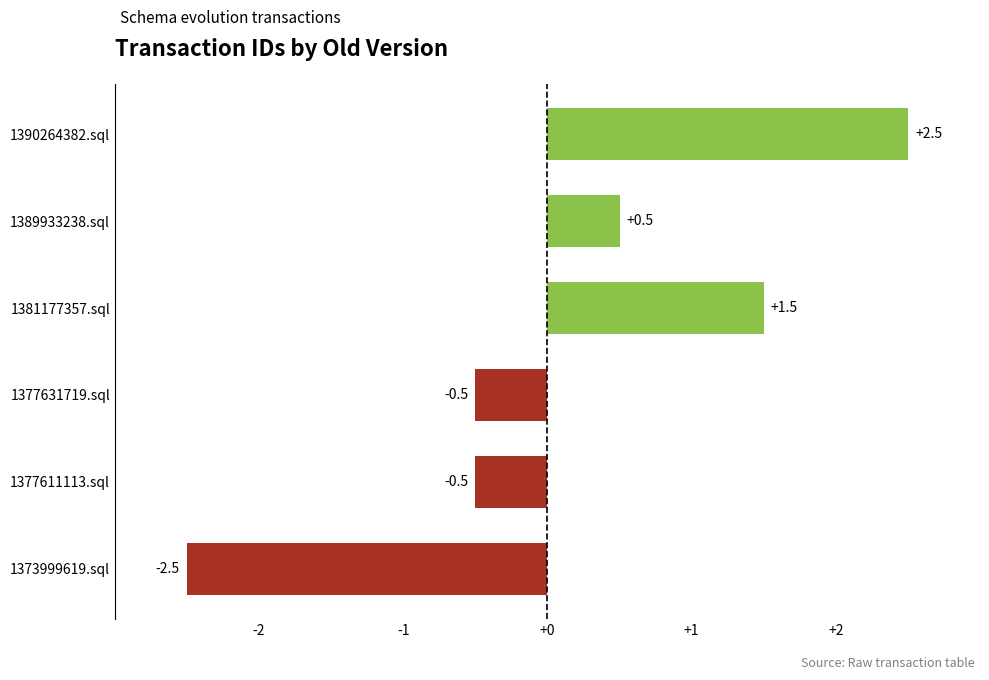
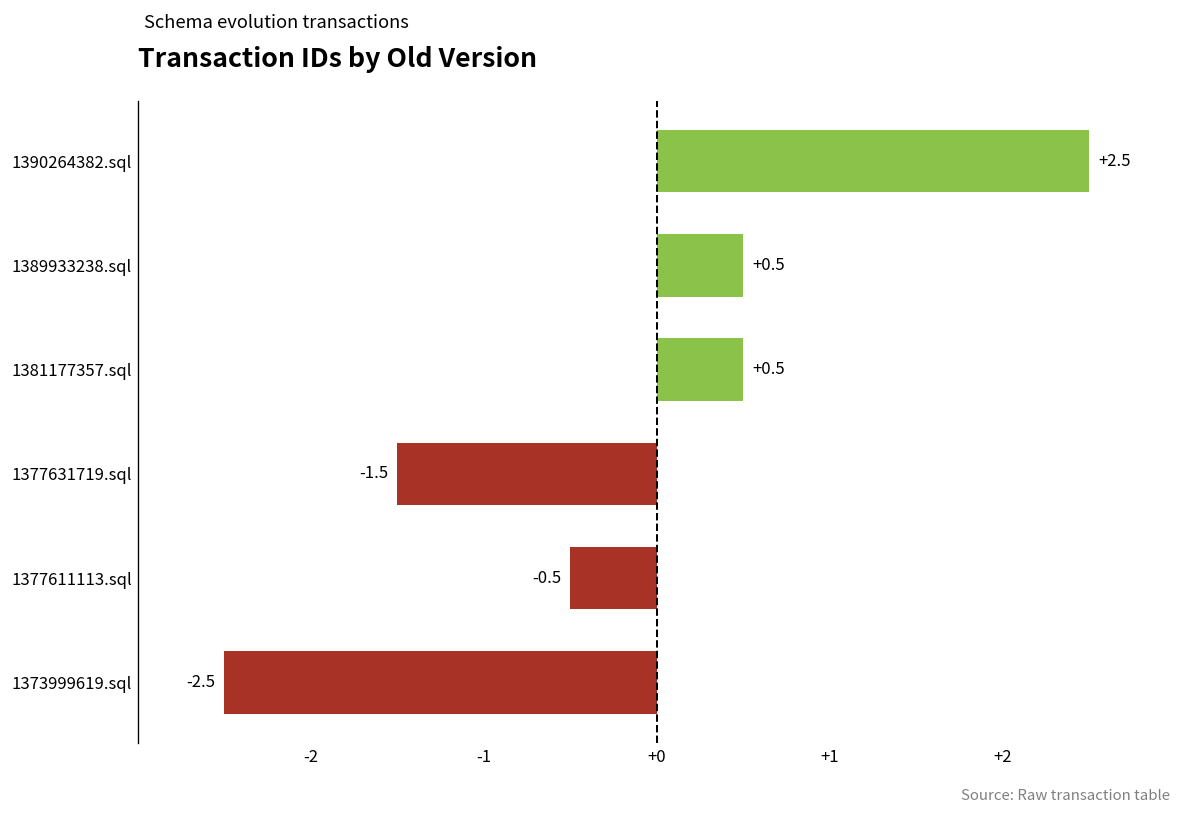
  {
    "1390264382.sql": "+2.5",
    "1389933238.sql": "+0.5",
-   "1381177357.sql": "+1.5",
-   "1377631719.sql": "-0.5",
+   "1381177357.sql": "+0.5",
+   "1377631719.sql": "-1.5",
    "1377611113.sql": "-0.5",
    "1373999619.sql": "-2.5"
  }
